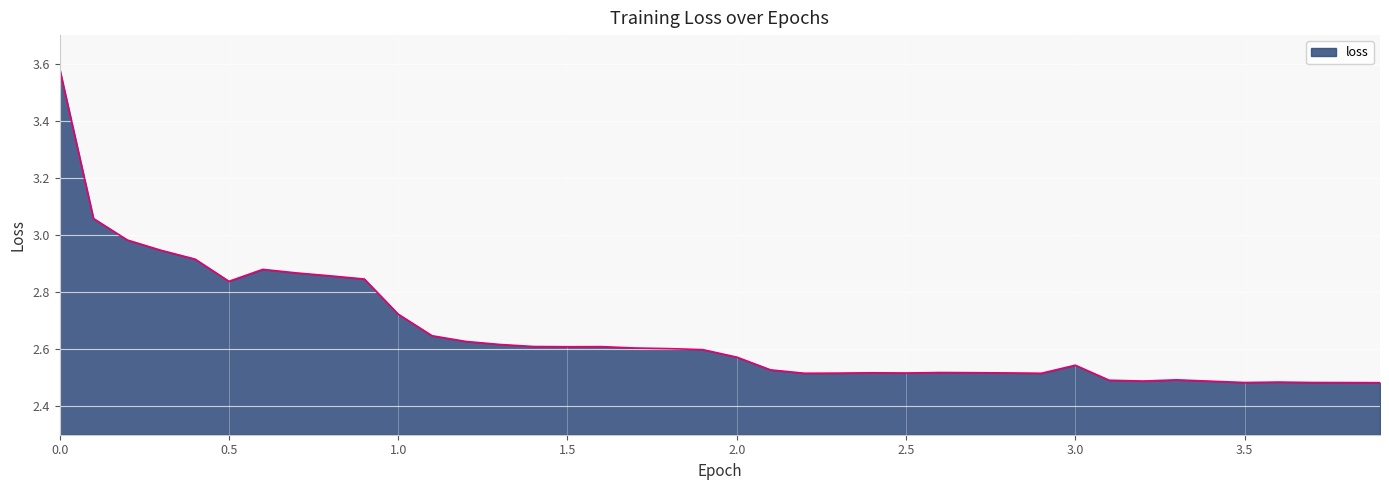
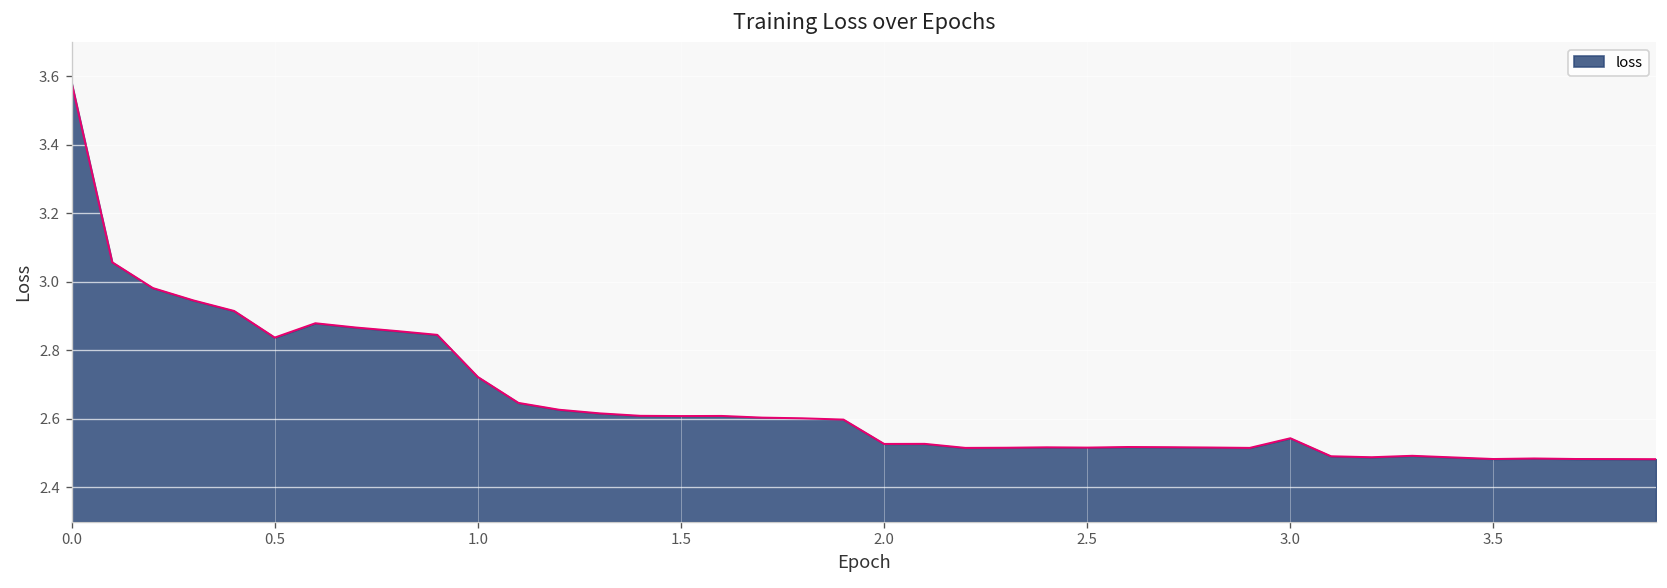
  {
    "0.0": 3.58,
    "0.5": 2.84,
    "1.0": 2.72,
    "1.5": 2.61,
-   "2.0": 2.57,
+   "2.0": 2.53,
    "2.5": 2.52,
    "3.0": 2.54,
    "3.5": 2.48
  }
